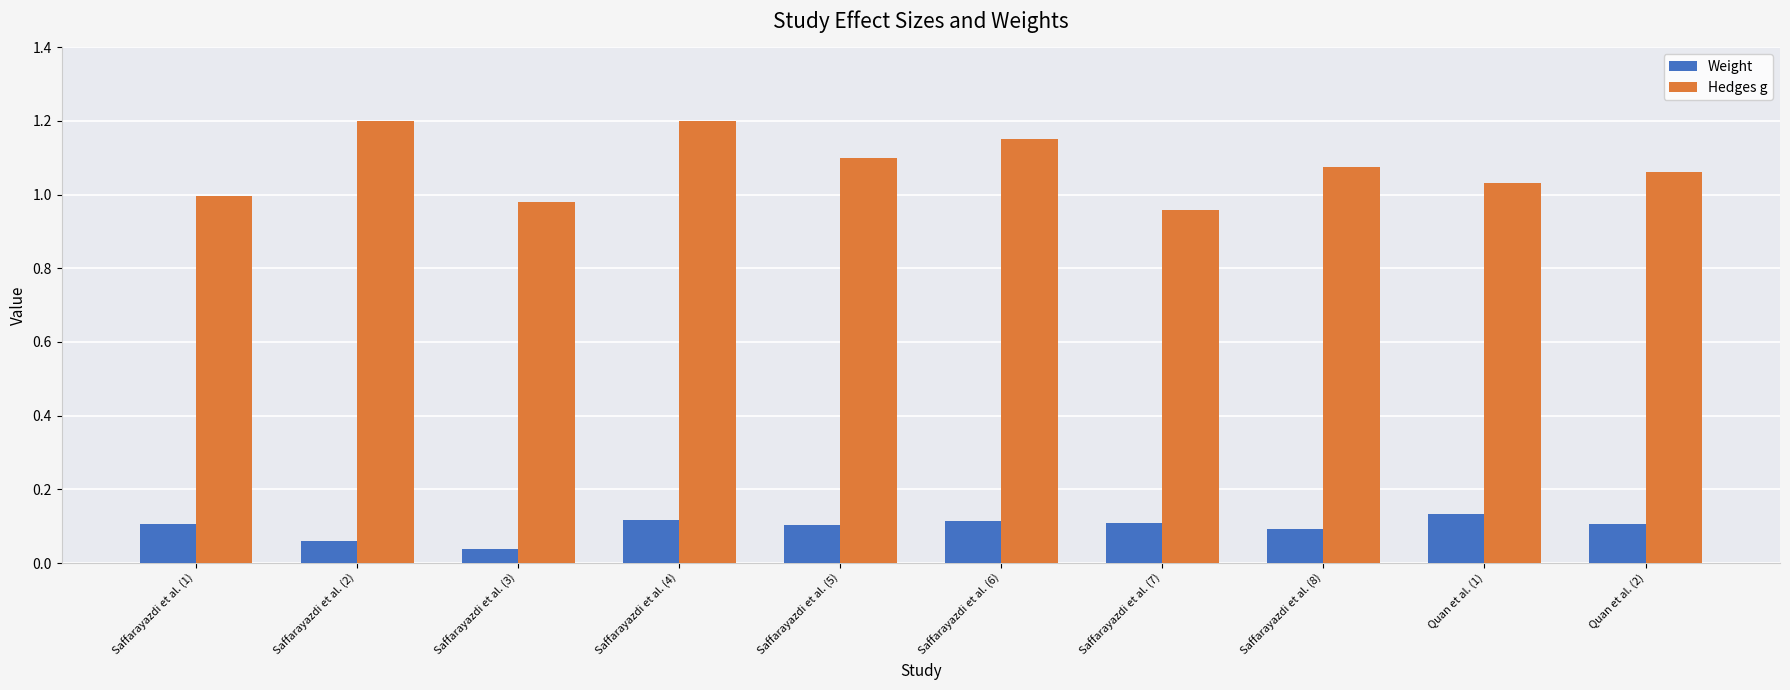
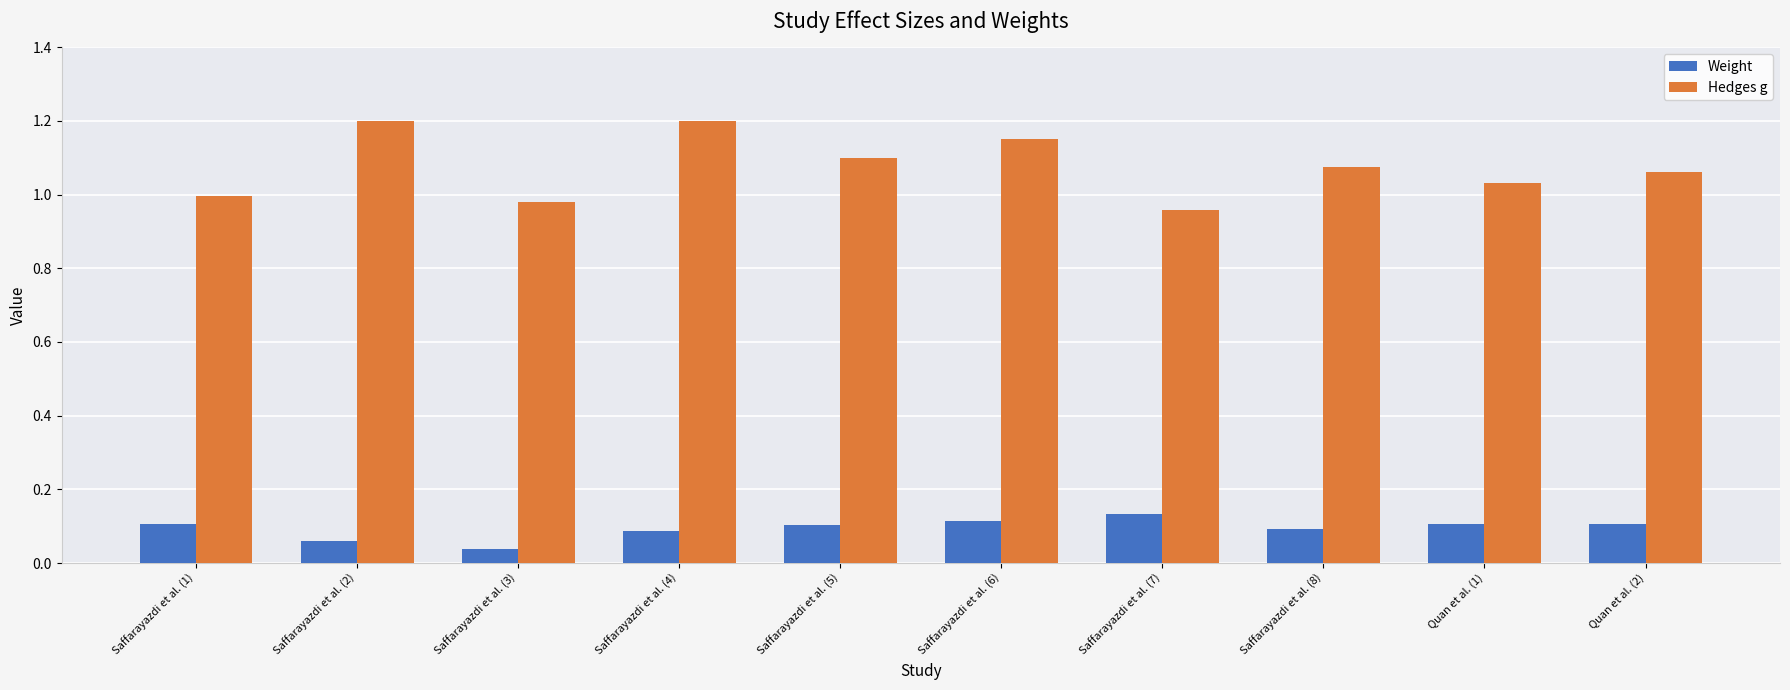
  {
    "Weight": {
      "Saffarayazdi et al. (1)": 0.11,
      "Saffarayazdi et al. (2)": 0.06,
      "Saffarayazdi et al. (3)": 0.04,
-     "Saffarayazdi et al. (4)": 0.12,
+     "Saffarayazdi et al. (4)": 0.09,
      "Saffarayazdi et al. (5)": 0.10,
      "Saffarayazdi et al. (6)": 0.12,
-     "Saffarayazdi et al. (7)": 0.11,
+     "Saffarayazdi et al. (7)": 0.13,
      "Saffarayazdi et al. (8)": 0.09,
-     "Quan et al. (1)": 0.13,
+     "Quan et al. (1)": 0.11,
      "Quan et al. (2)": 0.11
    },
    "Hedges g": {
      "Saffarayazdi et al. (1)": 1.00,
      "Saffarayazdi et al. (2)": 1.20,
      "Saffarayazdi et al. (3)": 0.98,
      "Saffarayazdi et al. (4)": 1.20,
      "Saffarayazdi et al. (5)": 1.10,
      "Saffarayazdi et al. (6)": 1.15,
      "Saffarayazdi et al. (7)": 0.96,
      "Saffarayazdi et al. (8)": 1.07,
      "Quan et al. (1)": 1.03,
      "Quan et al. (2)": 1.06
    }
  }
